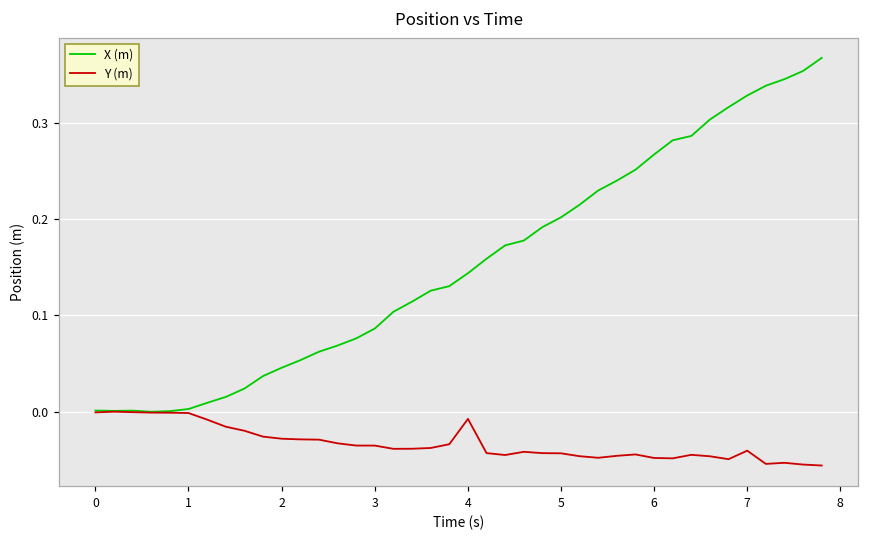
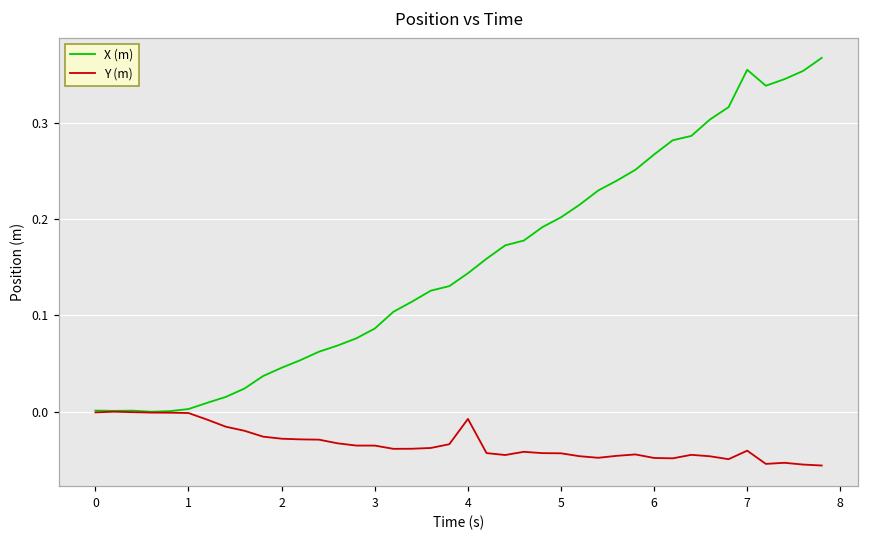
  {
    "X (m)": {
      "1": 0.00,
      "2": 0.05,
      "3": 0.09,
      "4": 0.14,
      "5": 0.20,
      "6": 0.27,
-     "7": 0.33
+     "7": 0.35
    },
    "Y (m)": {
      "1": 0.00,
      "2": -0.03,
      "3": -0.04,
      "4": -0.01,
      "5": -0.04,
      "6": -0.05,
      "7": -0.04
    }
  }
